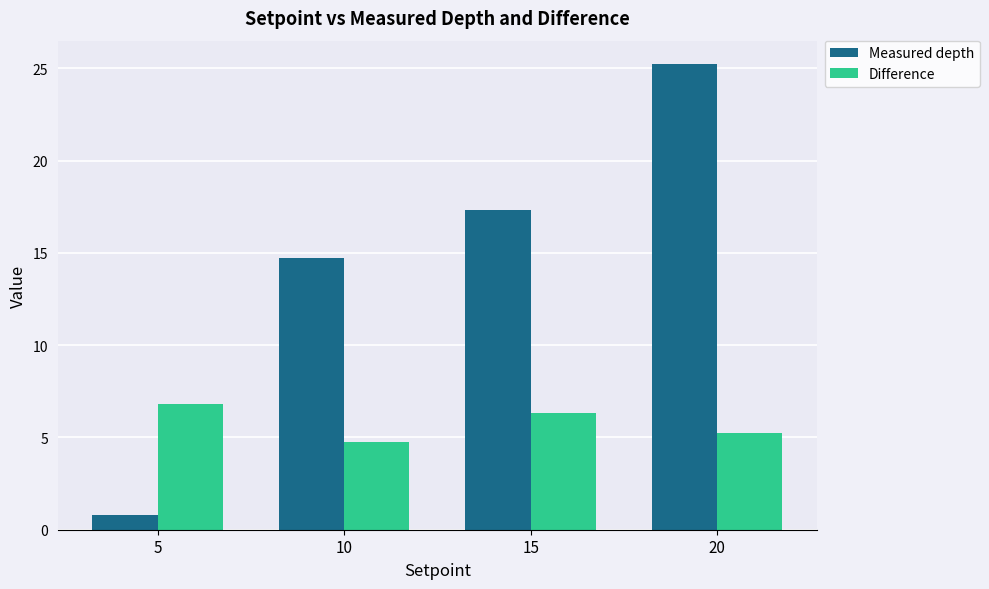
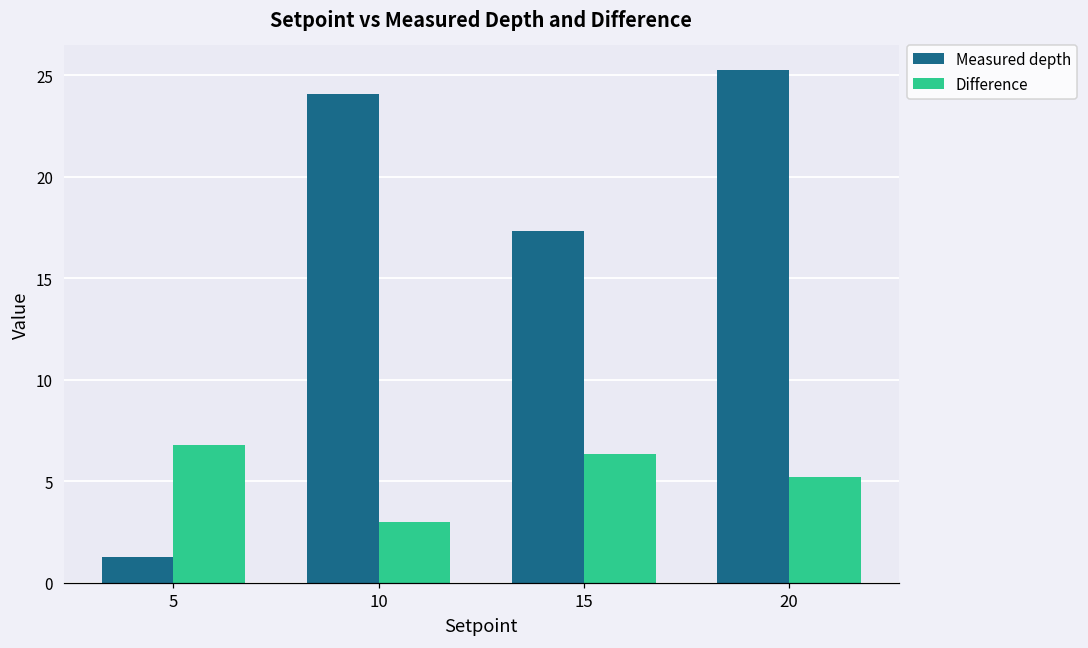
  {
    "Measured depth": {
-     "5": 0.8,
-     "10": 14.7,
+     "5": 1.3,
+     "10": 24.1,
      "15": 17.3,
      "20": 25.2
    },
    "Difference": {
      "5": 6.8,
-     "10": 4.7,
+     "10": 3.0,
      "15": 6.3,
      "20": 5.2
    }
  }
